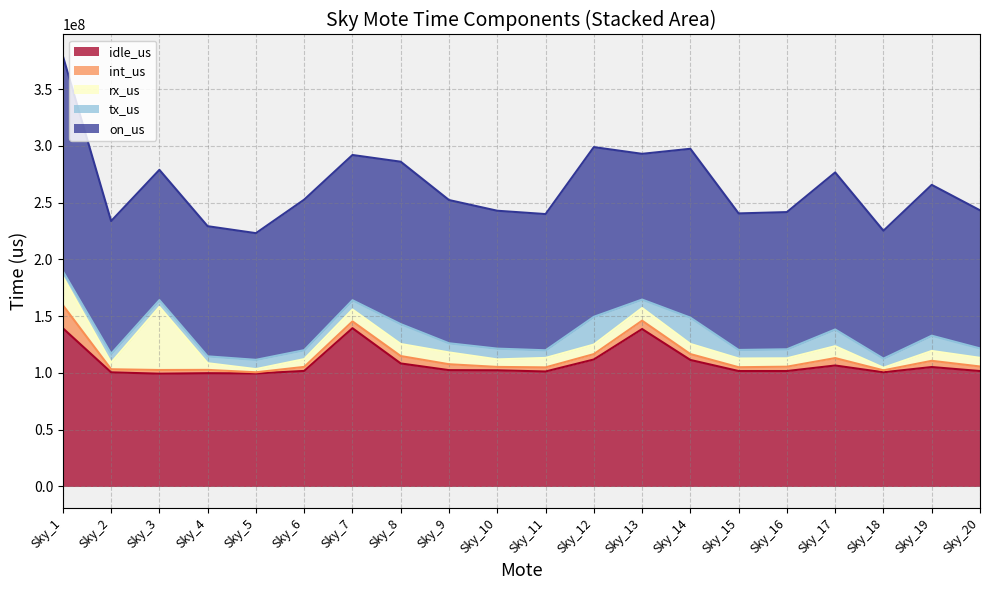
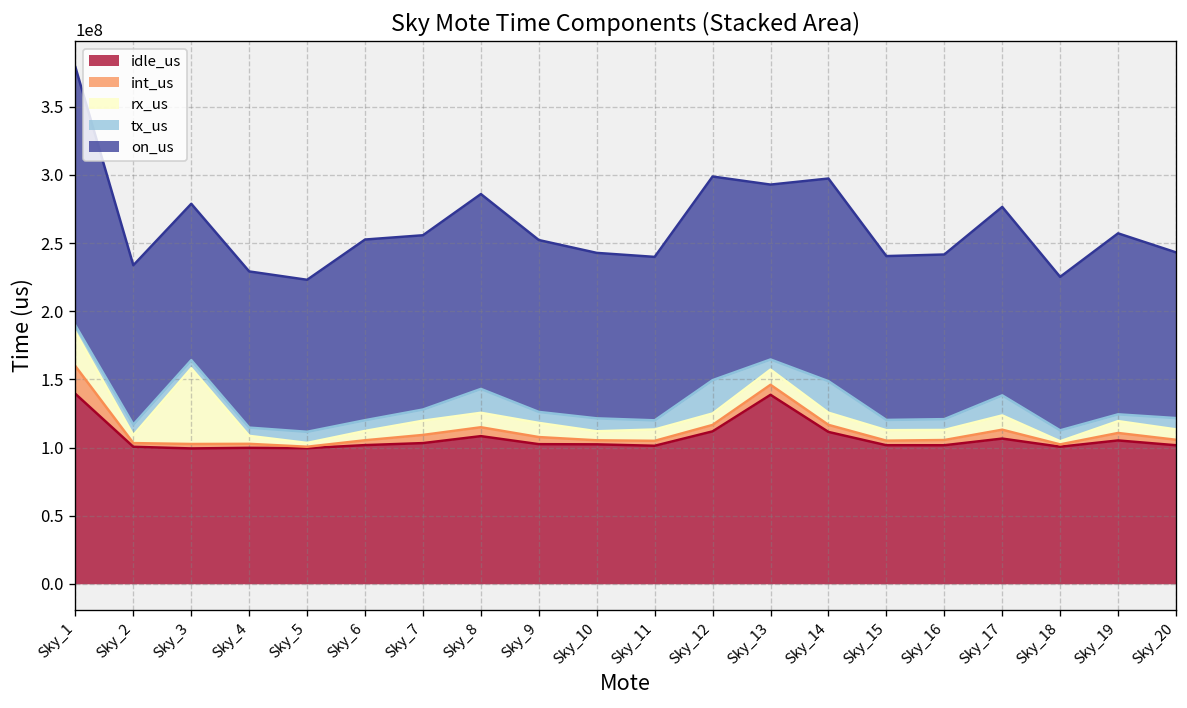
  {
    "idle_us": {
      "Sky_1": 139000000,
      "Sky_2": 101000000,
      "Sky_3": 99000000,
      "Sky_4": 100000000,
      "Sky_6": 102000000,
-     "Sky_7": 139000000,
+     "Sky_7": 103000000,
      "Sky_8": 108000000,
      "Sky_9": 102000000,
      "Sky_10": 102000000,
      "Sky_11": 101000000,
      "Sky_12": 112000000,
      "Sky_13": 139000000,
      "Sky_14": 111000000,
      "Sky_15": 102000000,
      "Sky_16": 102000000,
      "Sky_17": 107000000,
      "Sky_19": 105000000,
      "Sky_20": 102000000
    },
    "int_us": {
      "Sky_1": 20000000,
      "Sky_2": 3000000,
      "Sky_3": 3000000,
      "Sky_4": 3000000,
      "Sky_6": 4000000,
      "Sky_7": 6000000,
      "Sky_8": 7000000,
      "Sky_9": 5000000,
      "Sky_10": 3000000,
      "Sky_11": 4000000,
      "Sky_12": 5000000,
      "Sky_13": 7000000,
      "Sky_14": 5000000,
      "Sky_15": 3000000,
      "Sky_16": 4000000,
      "Sky_17": 7000000,
      "Sky_19": 5000000,
      "Sky_20": 4000000
    },
    "rx_us": {
      "Sky_1": 25000000,
      "Sky_2": 6000000,
      "Sky_3": 56000000,
      "Sky_4": 6000000,
      "Sky_5": 3000000,
      "Sky_6": 7000000,
      "Sky_7": 10000000,
      "Sky_8": 11000000,
      "Sky_9": 10000000,
      "Sky_10": 7000000,
      "Sky_11": 8000000,
      "Sky_12": 8000000,
      "Sky_13": 11000000,
      "Sky_14": 9000000,
      "Sky_15": 8000000,
      "Sky_16": 7000000,
      "Sky_17": 10000000,
      "Sky_18": 2000000,
      "Sky_19": 9000000,
      "Sky_20": 8000000
    },
    "tx_us": {
      "Sky_1": 5000000,
      "Sky_2": 8000000,
      "Sky_3": 6000000,
      "Sky_4": 6000000,
      "Sky_5": 8000000,
      "Sky_6": 8000000,
      "Sky_7": 8000000,
      "Sky_8": 18000000,
      "Sky_9": 8000000,
      "Sky_10": 9000000,
      "Sky_11": 7000000,
      "Sky_12": 24000000,
      "Sky_13": 7000000,
      "Sky_14": 23000000,
      "Sky_15": 8000000,
      "Sky_16": 8000000,
      "Sky_17": 15000000,
      "Sky_18": 8000000,
-     "Sky_19": 13000000,
+     "Sky_19": 5000000,
      "Sky_20": 8000000
    },
    "on_us": {
      "Sky_1": 190000000,
      "Sky_2": 117000000,
      "Sky_3": 115000000,
      "Sky_4": 115000000,
      "Sky_5": 112000000,
      "Sky_6": 133000000,
      "Sky_7": 128000000,
      "Sky_8": 143000000,
      "Sky_9": 126000000,
      "Sky_10": 121000000,
      "Sky_11": 120000000,
      "Sky_12": 149000000,
      "Sky_13": 128000000,
      "Sky_14": 149000000,
      "Sky_15": 120000000,
      "Sky_16": 121000000,
      "Sky_17": 138000000,
      "Sky_18": 113000000,
      "Sky_19": 133000000,
      "Sky_20": 122000000
    }
  }
